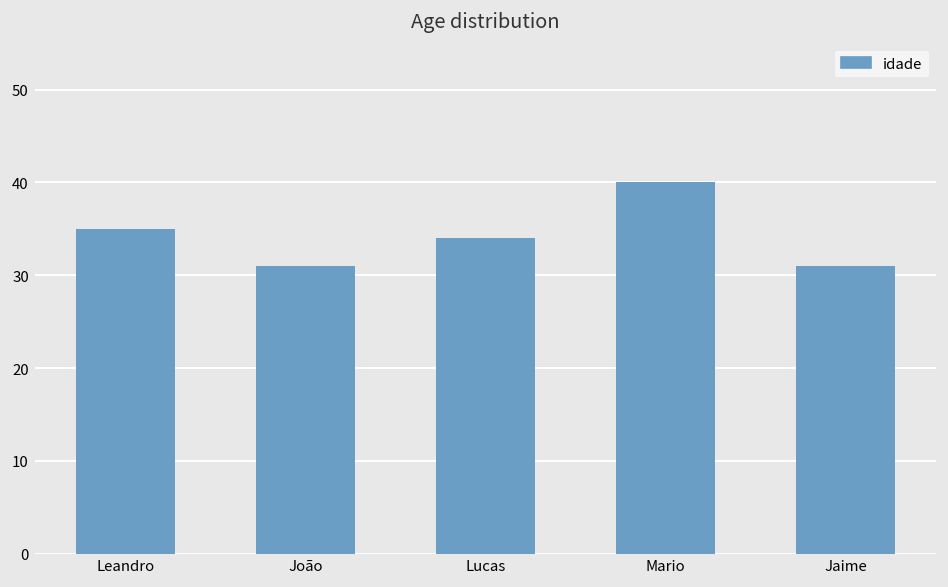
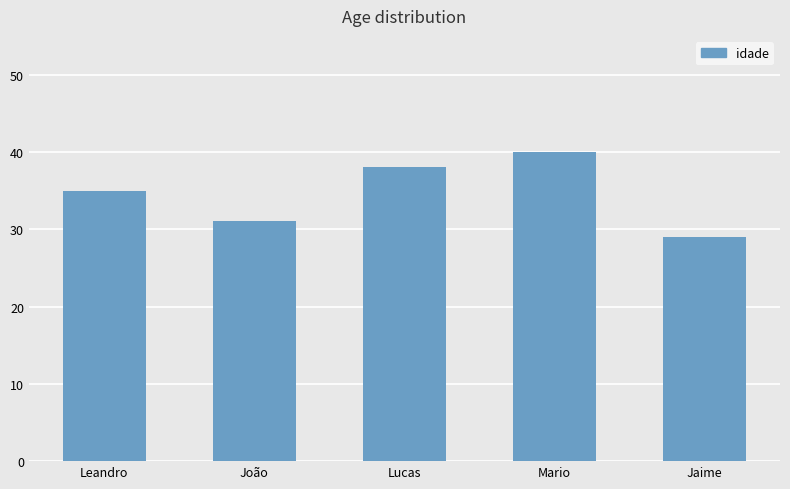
  {
    "Leandro": 35,
    "João": 31,
-   "Lucas": 34,
+   "Lucas": 38,
    "Mario": 40,
-   "Jaime": 31
+   "Jaime": 29
  }
